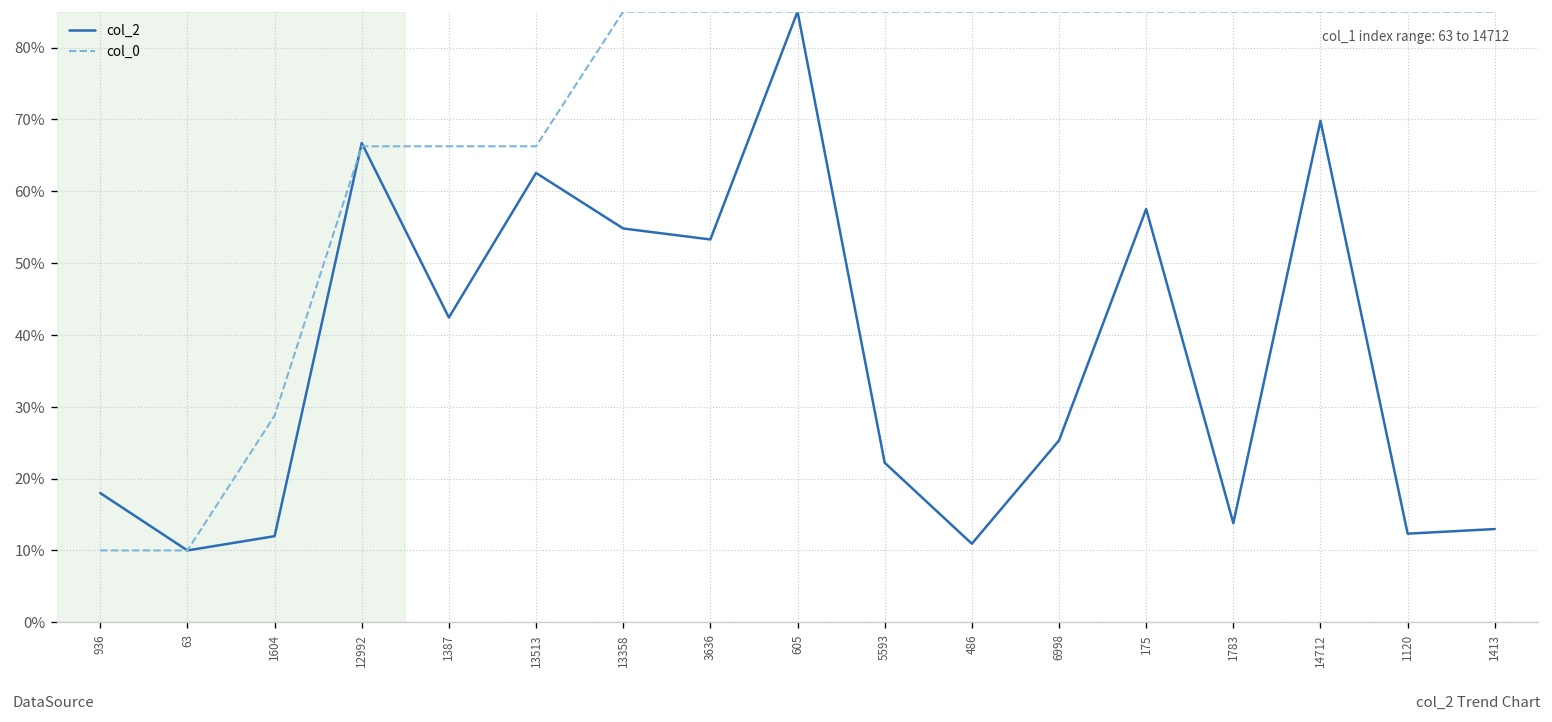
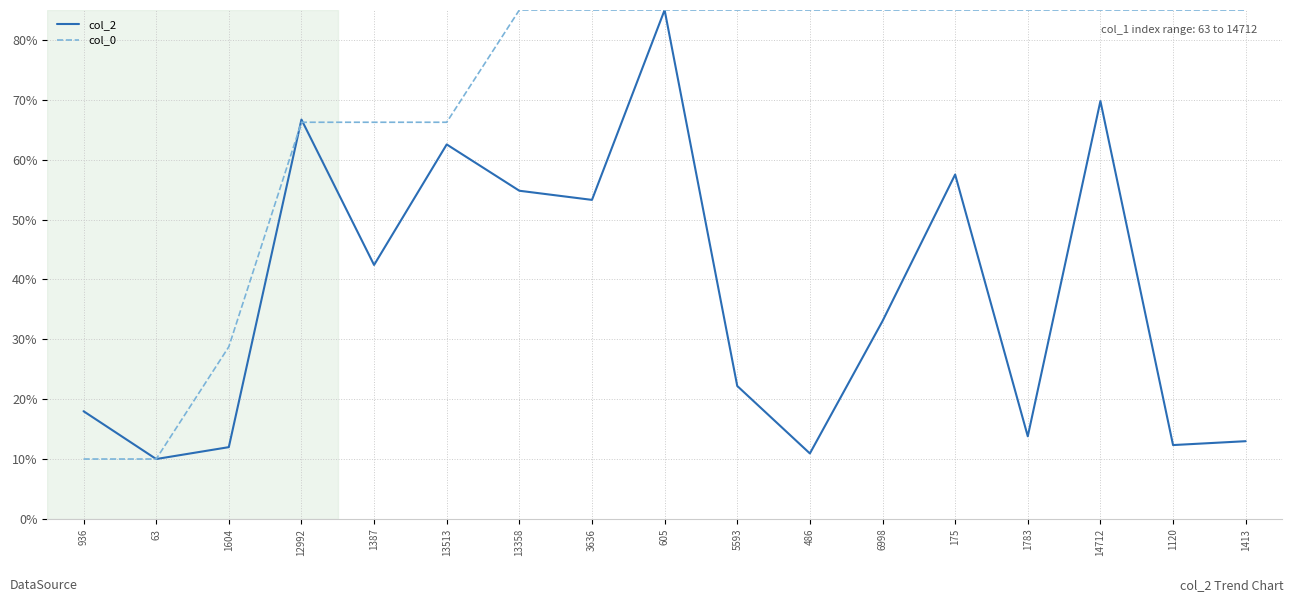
  {
    "col_2": {
      "936": "18%",
      "1604": "12%",
      "12992": "67%",
      "1387": "42%",
      "13513": "63%",
      "13358": "55%",
      "3636": "53%",
      "5593": "22%",
      "486": "11%",
-     "6998": "25%",
+     "6998": "33%",
      "175": "58%",
      "1783": "14%",
      "14712": "70%",
      "1120": "12%",
      "1413": "13%"
    },
    "col_0": {
      "936": "10%",
      "1604": "29%",
      "12992": "66%",
      "1387": "66%",
      "13513": "66%",
      "13358": "85%",
      "3636": "85%",
      "5593": "85%",
      "486": "85%",
      "6998": "85%",
      "175": "85%",
      "1783": "85%"
    }
  }
